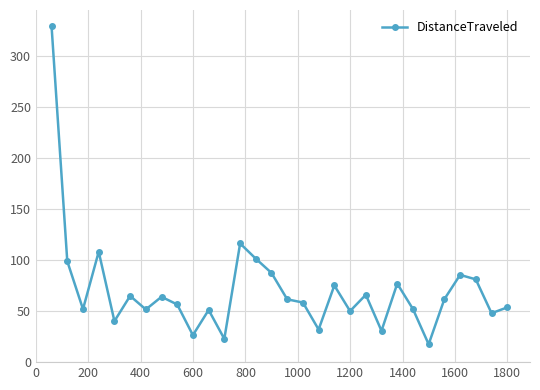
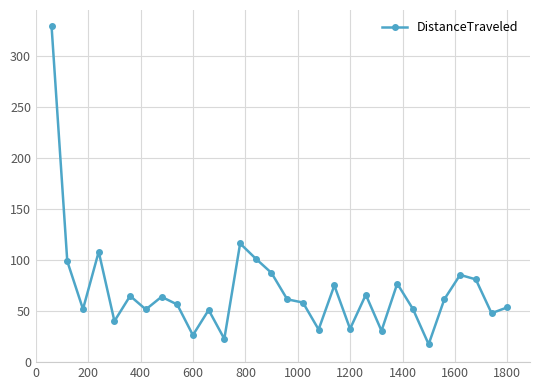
  {
    "600": 26,
-   "1200": 50,
+   "1200": 33,
    "1800": 54
  }
